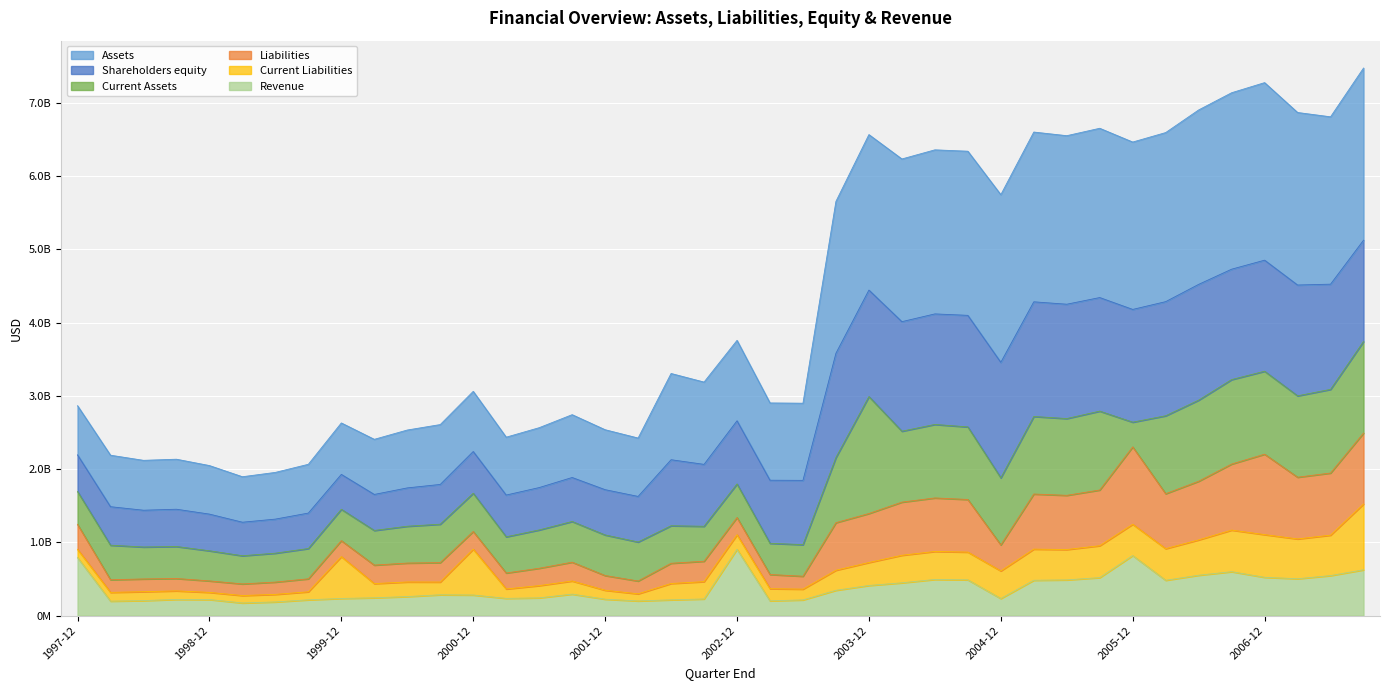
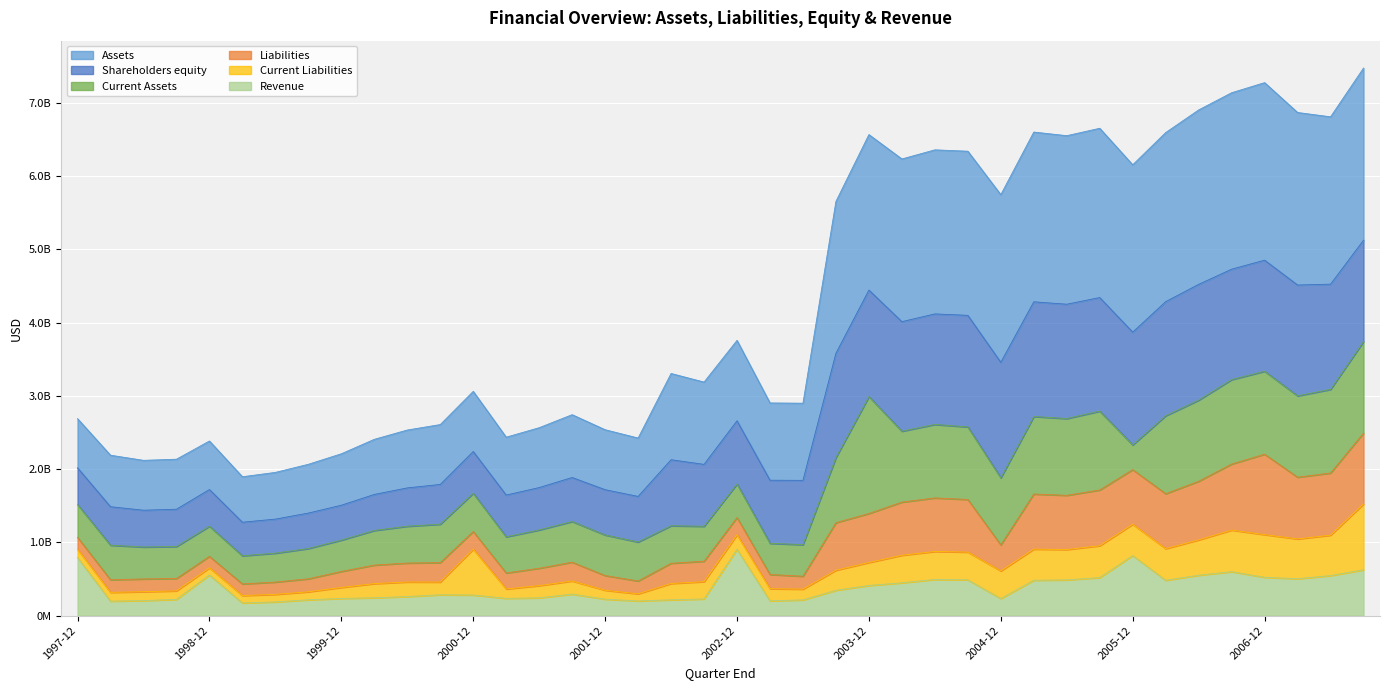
  {
    "Revenue": {
      "1997-12": 800000000,
-     "1998-12": 200000000,
+     "1998-12": 600000000,
      "1999-12": 200000000,
      "2000-12": 300000000,
      "2001-12": 200000000,
      "2002-12": 900000000,
      "2003-12": 400000000,
      "2004-12": 200000000,
      "2005-12": 800000000,
      "2006-12": 500000000
    },
    "Current Liabilities": {
      "1997-12": 100000000,
      "1998-12": 100000000,
-     "1999-12": 600000000,
+     "1999-12": 200000000,
      "2000-12": 600000000,
      "2001-12": 100000000,
      "2002-12": 200000000,
      "2003-12": 300000000,
      "2004-12": 400000000,
      "2005-12": 400000000,
      "2006-12": 600000000
    },
    "Liabilities": {
-     "1997-12": 300000000,
+     "1997-12": 200000000,
      "1998-12": 200000000,
      "1999-12": 200000000,
      "2000-12": 200000000,
      "2001-12": 200000000,
      "2002-12": 200000000,
      "2003-12": 700000000,
      "2004-12": 400000000,
-     "2005-12": 1100000000,
+     "2005-12": 700000000,
      "2006-12": 1100000000
    },
    "Current Assets": {
      "1997-12": 400000000,
      "1998-12": 400000000,
      "1999-12": 400000000,
      "2000-12": 500000000,
      "2001-12": 600000000,
      "2002-12": 500000000,
      "2003-12": 1600000000,
      "2004-12": 900000000,
      "2005-12": 300000000,
      "2006-12": 1100000000
    }
  }
